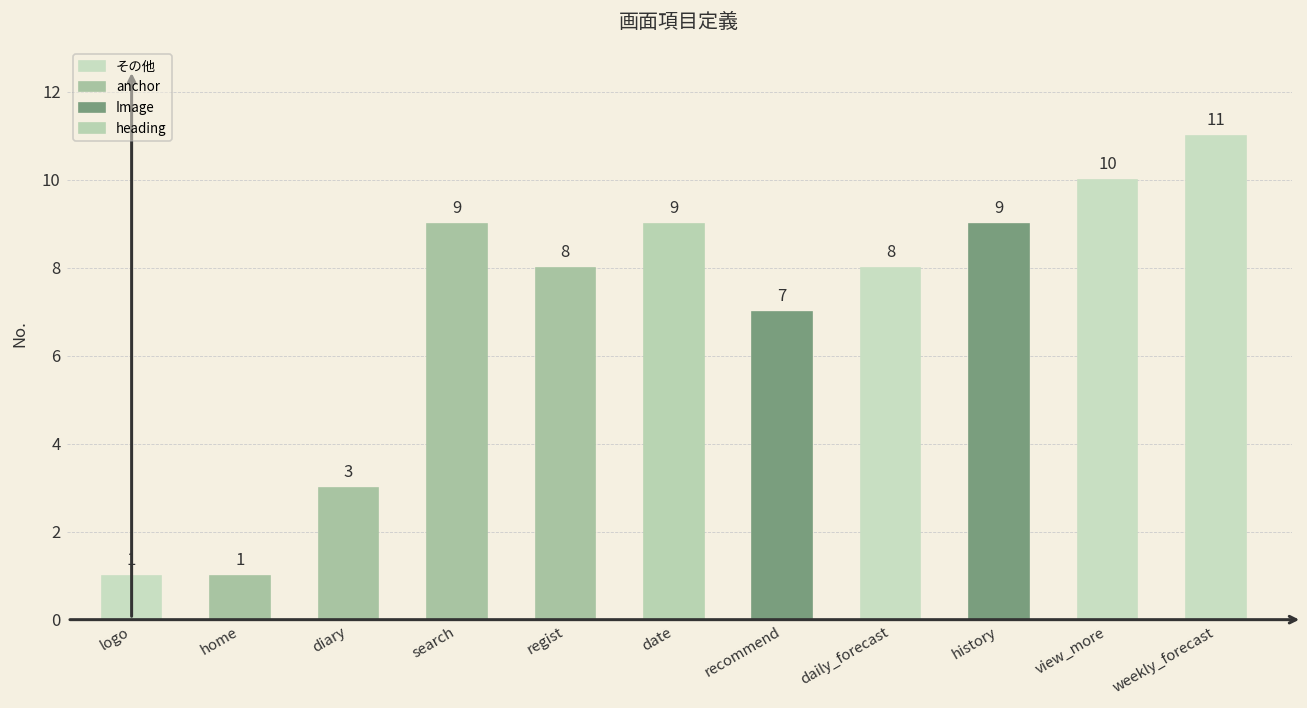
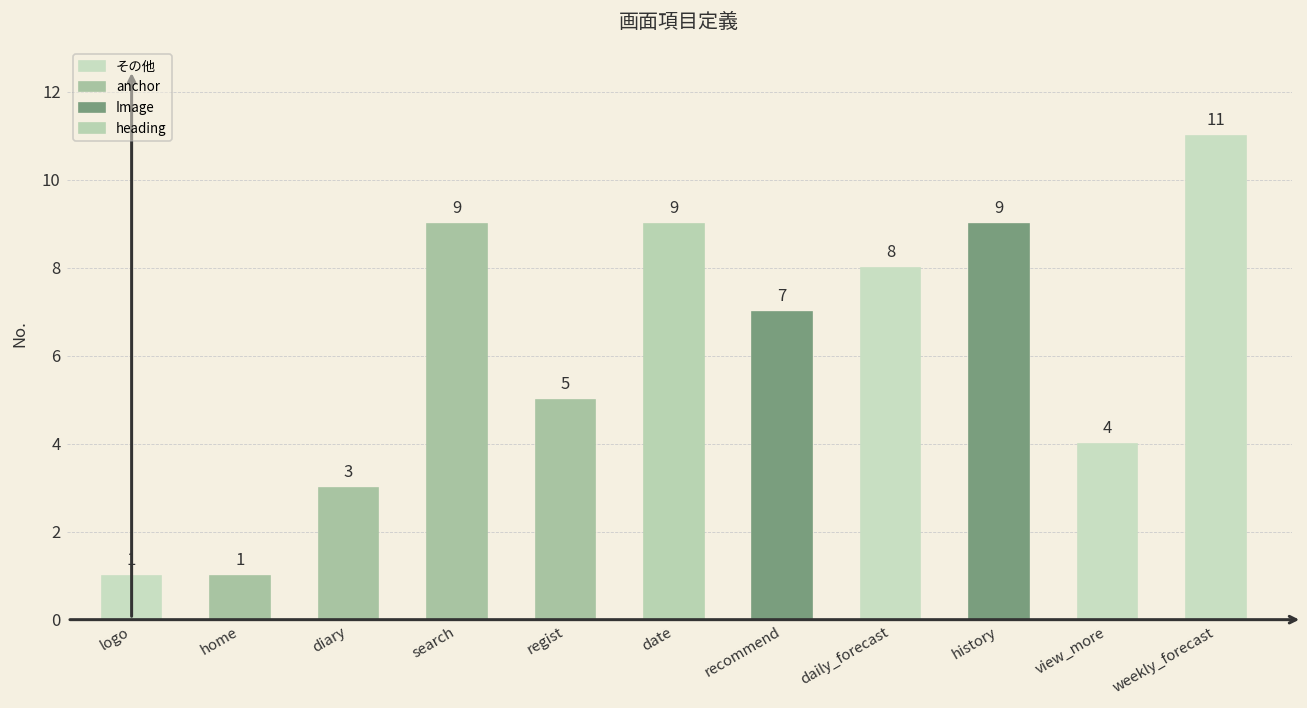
  {
    "logo": 1,
    "home": 1,
    "diary": 3,
    "search": 9,
-   "regist": 8,
+   "regist": 5,
    "date": 9,
    "recommend": 7,
    "daily_forecast": 8,
    "history": 9,
-   "view_more": 10,
+   "view_more": 4,
    "weekly_forecast": 11
  }
